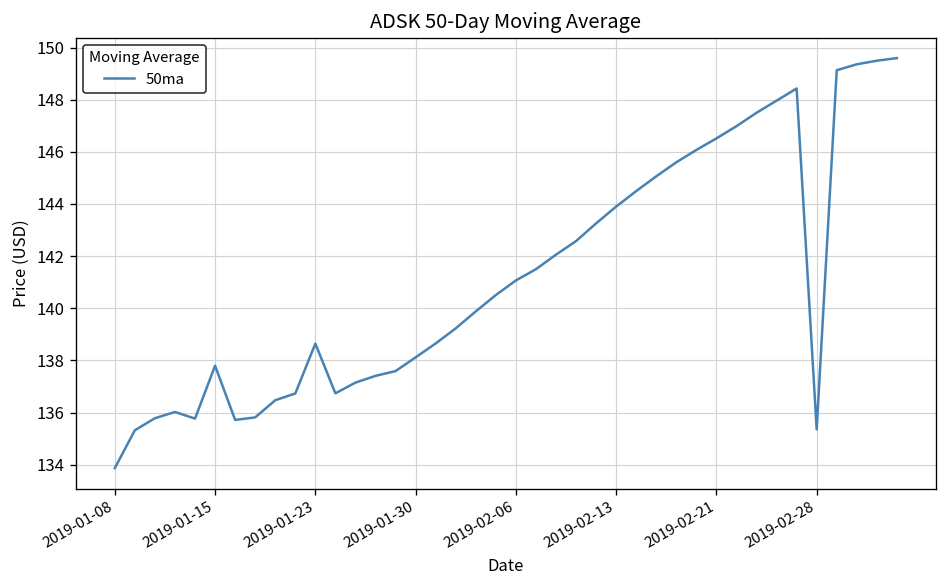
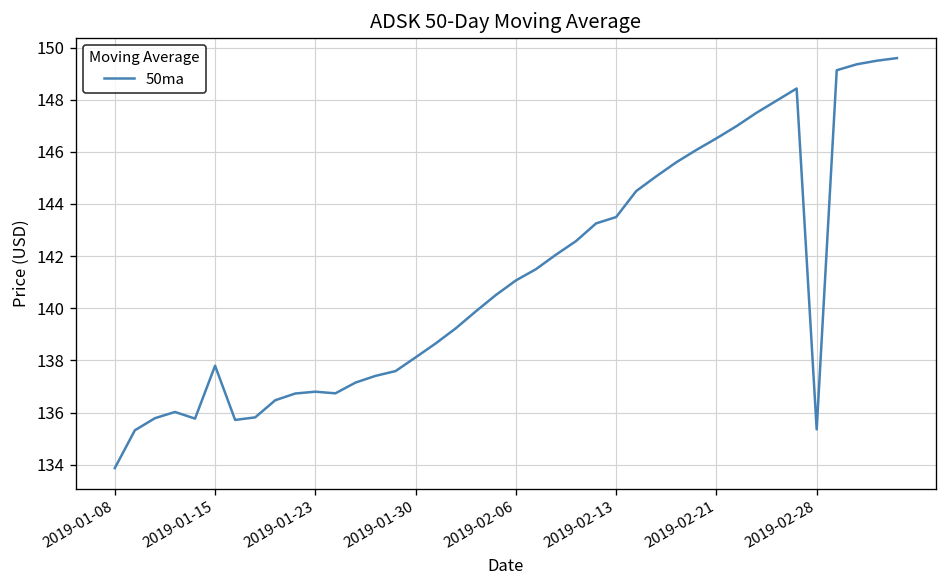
  {
    "2019-01-08": 133.9,
    "2019-01-15": 137.8,
-   "2019-01-23": 138.6,
+   "2019-01-23": 136.8,
    "2019-01-30": 138.1,
    "2019-02-06": 141.1,
-   "2019-02-13": 143.9,
+   "2019-02-13": 143.5,
    "2019-02-21": 146.5,
    "2019-02-28": 135.4
  }
